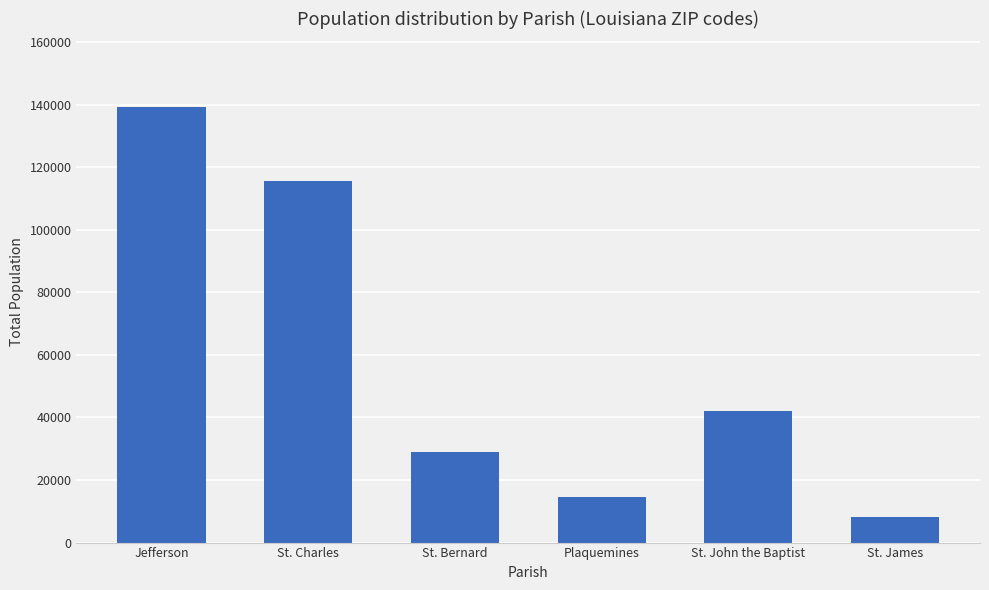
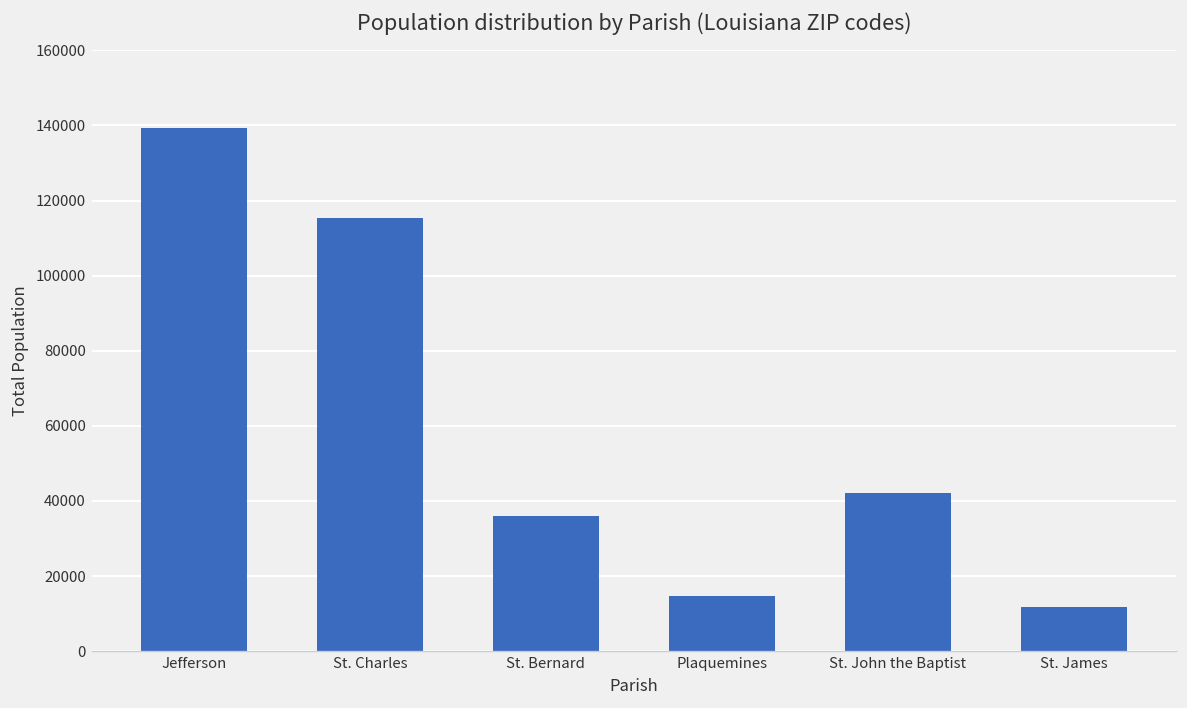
  {
    "Jefferson": 139000,
    "St. Charles": 115000,
-   "St. Bernard": 29000,
+   "St. Bernard": 36000,
    "Plaquemines": 15000,
    "St. John the Baptist": 42000,
-   "St. James": 8000
+   "St. James": 12000
  }
